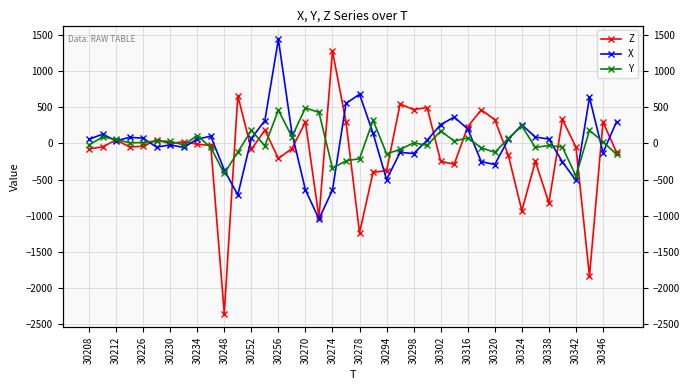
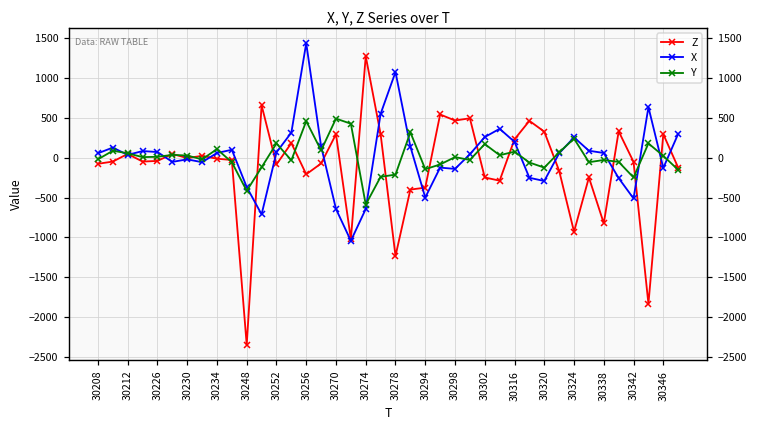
  {
    "Z": {
      "30208": -100,
      "30226": 0,
      "30234": 0,
      "30248": -2400,
      "30252": -100,
      "30256": -200,
      "30270": 300,
      "30274": 1300,
      "30278": -1200,
      "30294": -400,
      "30298": 500,
      "30302": -200,
      "30320": 300,
      "30324": -900,
      "30338": -800,
      "30342": -100,
      "30346": 300
    },
    "X": {
      "30208": 100,
      "30226": 100,
      "30234": 100,
      "30248": -400,
      "30252": 100,
      "30256": 1400,
      "30270": -600,
      "30274": -600,
-     "30278": 700,
+     "30278": 1100,
      "30294": -500,
      "30298": -100,
      "30302": 300,
      "30320": -300,
      "30338": 100,
      "30342": -500,
      "30346": -100
    },
    "Y": {
      "30208": 0,
      "30226": 0,
      "30234": 100,
      "30248": -400,
      "30252": 200,
      "30256": 500,
      "30270": 500,
-     "30274": -300,
+     "30274": -600,
      "30278": -200,
      "30294": -100,
      "30298": 0,
      "30302": 200,
      "30316": 100,
      "30320": -100,
      "30338": 0,
-     "30342": -500,
+     "30342": -200,
      "30346": 0
    }
  }
